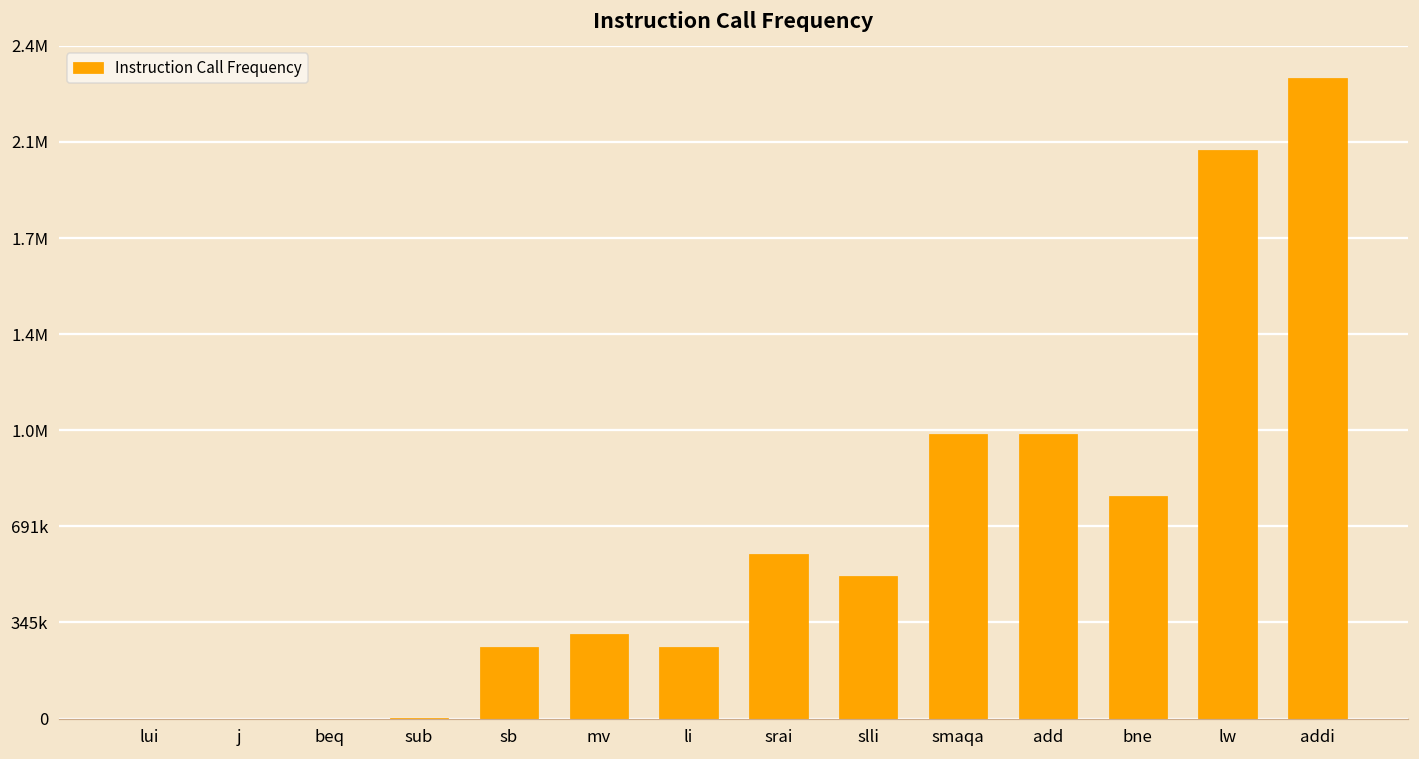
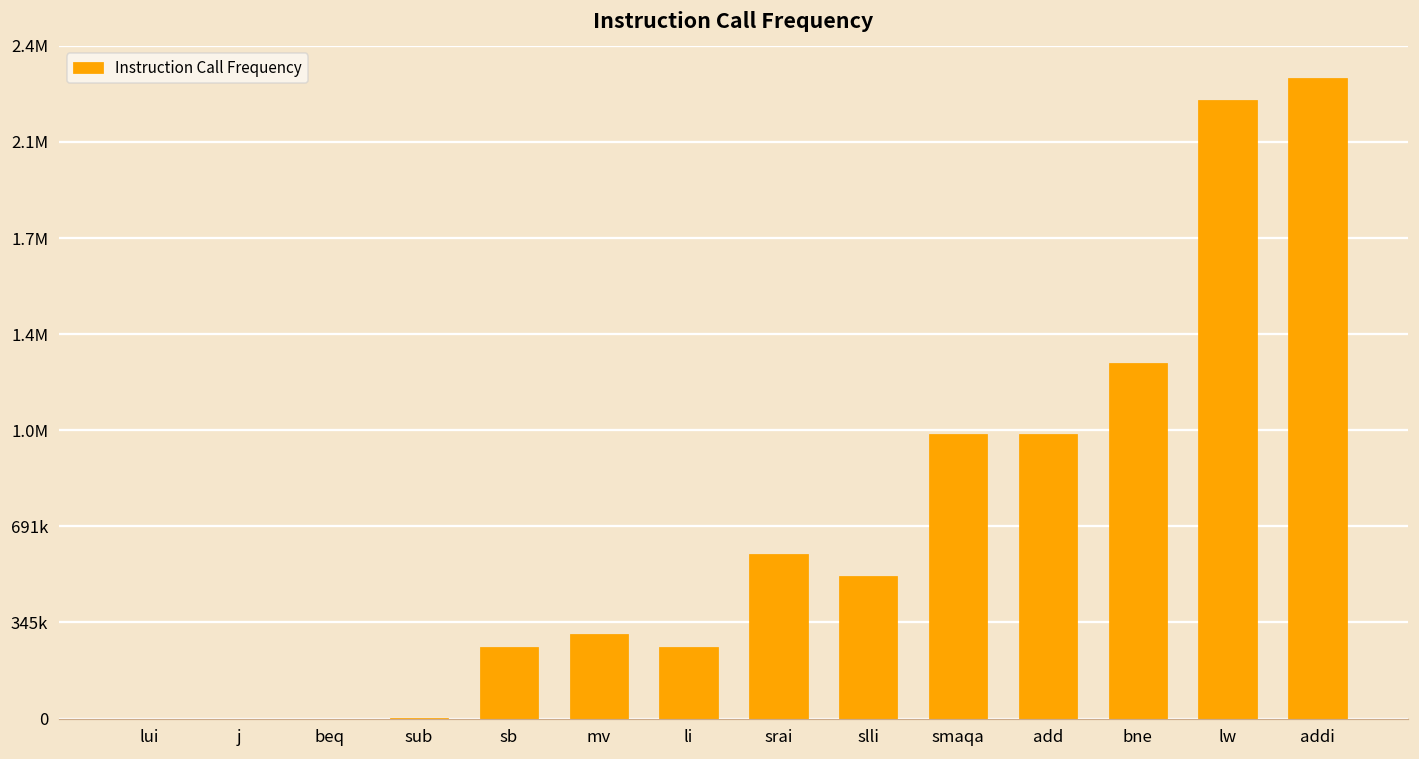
  {
    "sb": 260000,
    "mv": 300000,
    "li": 260000,
    "srai": 590000,
    "slli": 510000,
    "smaqa": 1020000,
    "add": 1030000,
-   "bne": 800000,
-   "lw": 2050000,
+   "bne": 1280000,
+   "lw": 2230000,
    "addi": 2310000
  }
